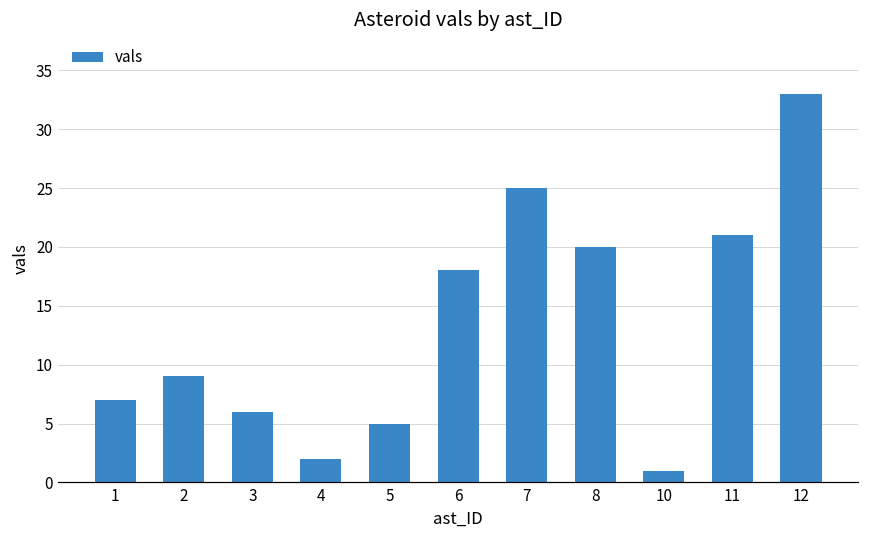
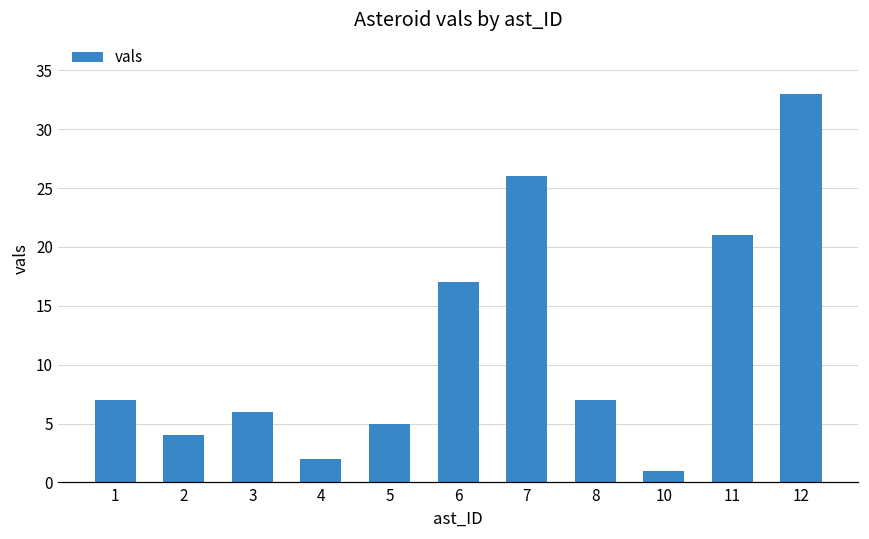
  {
    "1": 7,
-   "2": 9,
+   "2": 4,
    "3": 6,
    "4": 2,
    "5": 5,
-   "6": 18,
-   "7": 25,
-   "8": 20,
+   "6": 17,
+   "7": 26,
+   "8": 7,
    "10": 1,
    "11": 21,
    "12": 33
  }
